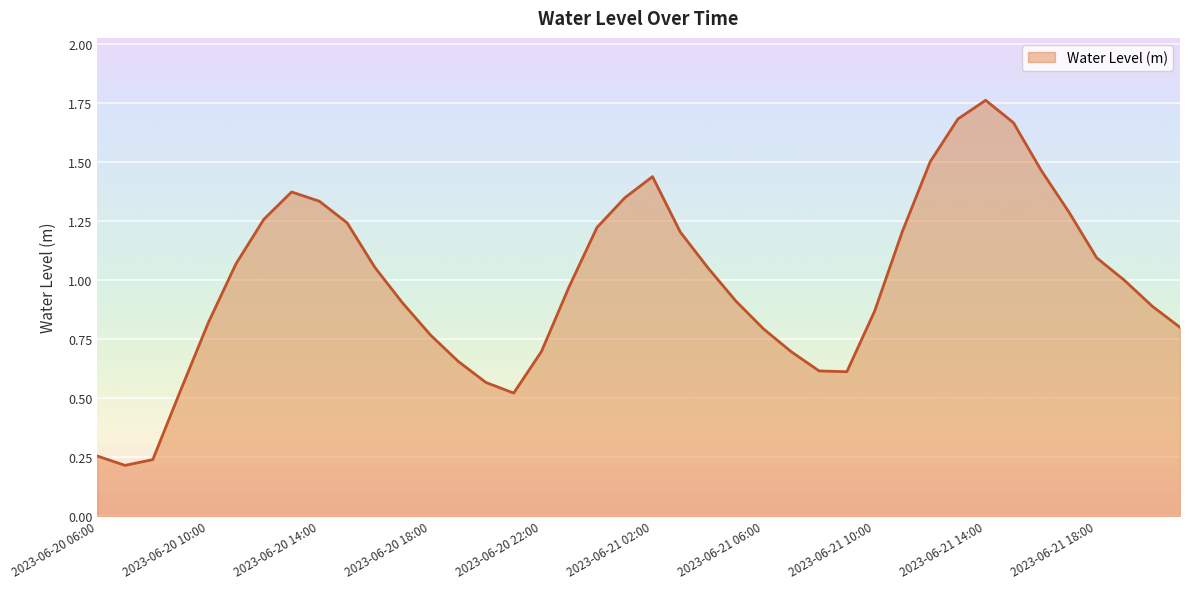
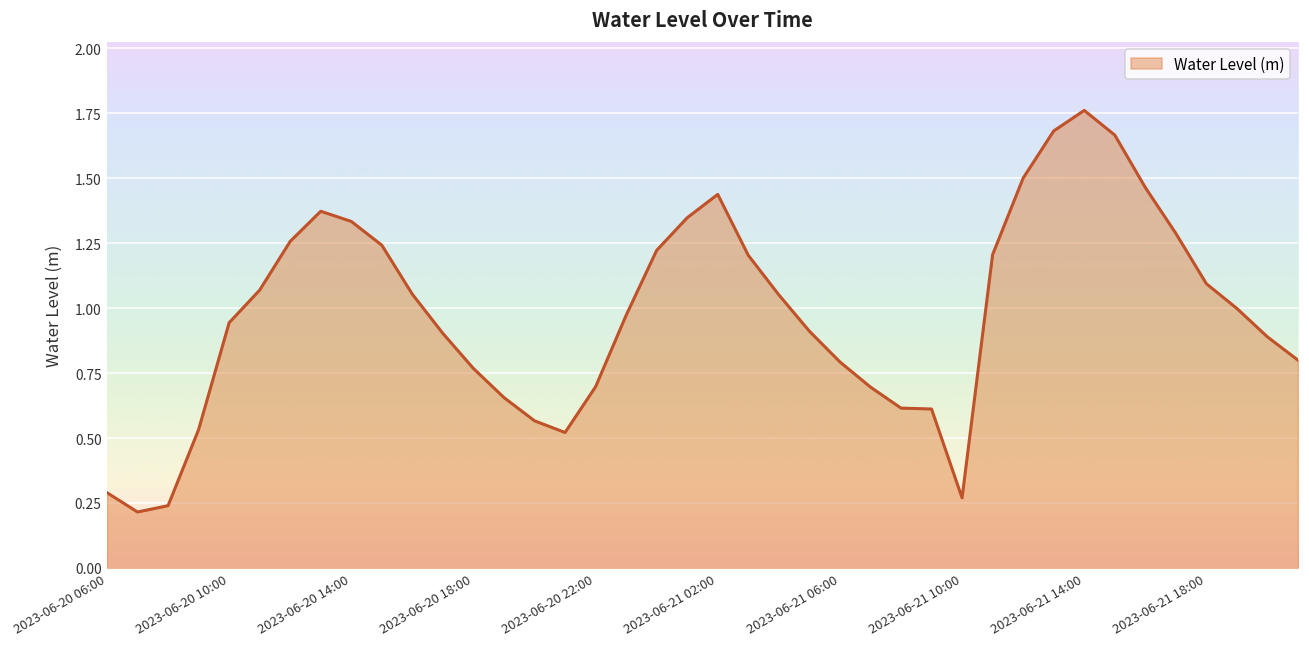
  {
-   "2023-06-20 06:00": 0.25,
-   "2023-06-20 10:00": 0.82,
+   "2023-06-20 06:00": 0.29,
+   "2023-06-20 10:00": 0.94,
    "2023-06-20 14:00": 1.33,
    "2023-06-20 18:00": 0.77,
    "2023-06-20 22:00": 0.70,
    "2023-06-21 02:00": 1.44,
    "2023-06-21 06:00": 0.79,
-   "2023-06-21 10:00": 0.87,
+   "2023-06-21 10:00": 0.27,
    "2023-06-21 14:00": 1.76,
    "2023-06-21 18:00": 1.09
  }
